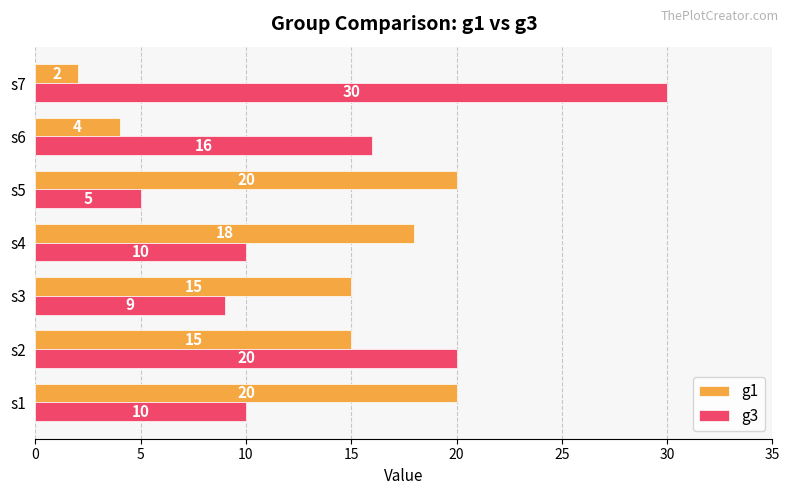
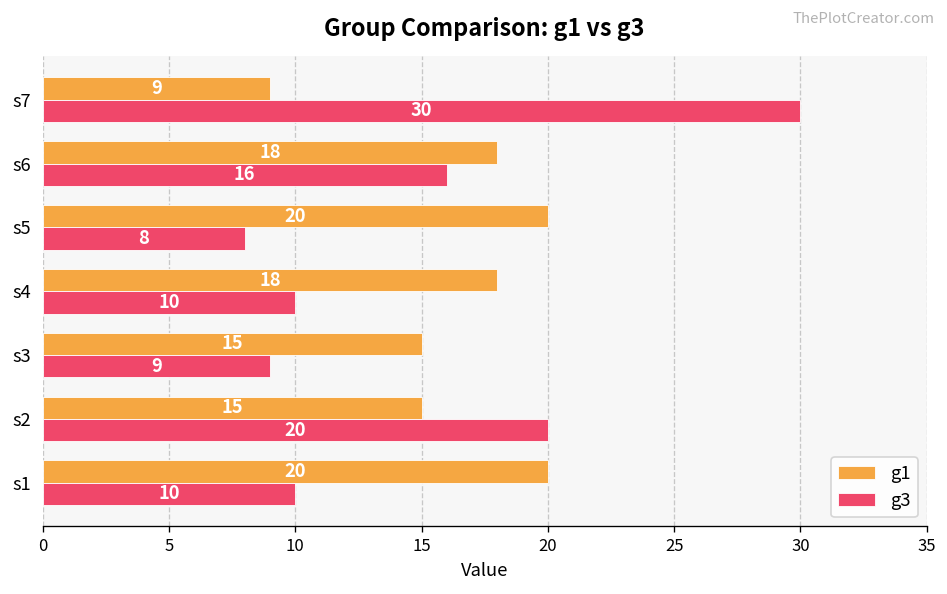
  {
    "g1": {
-     "s7": 2,
-     "s6": 4,
+     "s7": 9,
+     "s6": 18,
      "s5": 20,
      "s4": 18,
      "s3": 15,
      "s2": 15,
      "s1": 20
    },
    "g3": {
      "s7": 30,
      "s6": 16,
-     "s5": 5,
+     "s5": 8,
      "s4": 10,
      "s3": 9,
      "s2": 20,
      "s1": 10
    }
  }
